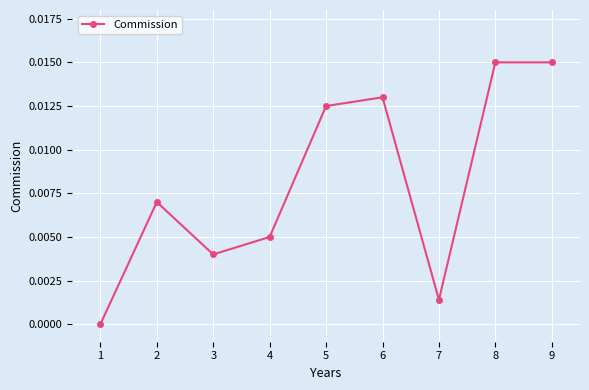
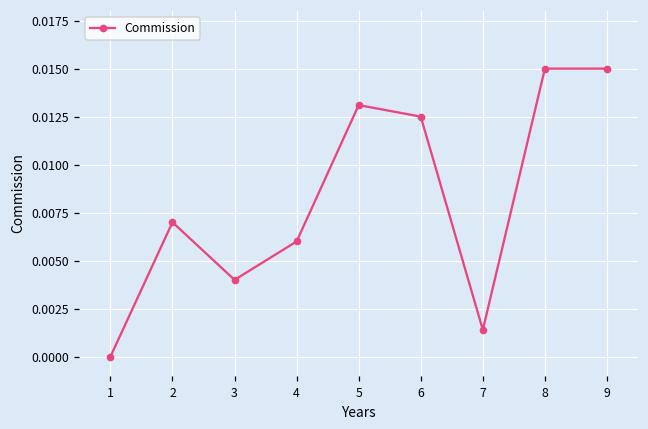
  {
    "1": 0.0000,
    "2": 0.0070,
    "3": 0.0040,
-   "4": 0.005,
-   "5": 0.0125,
-   "6": 0.0130,
+   "4": 0.006,
+   "5": 0.0131,
+   "6": 0.0125,
    "7": 0.0014,
    "8": 0.0150,
    "9": 0.0150
  }
